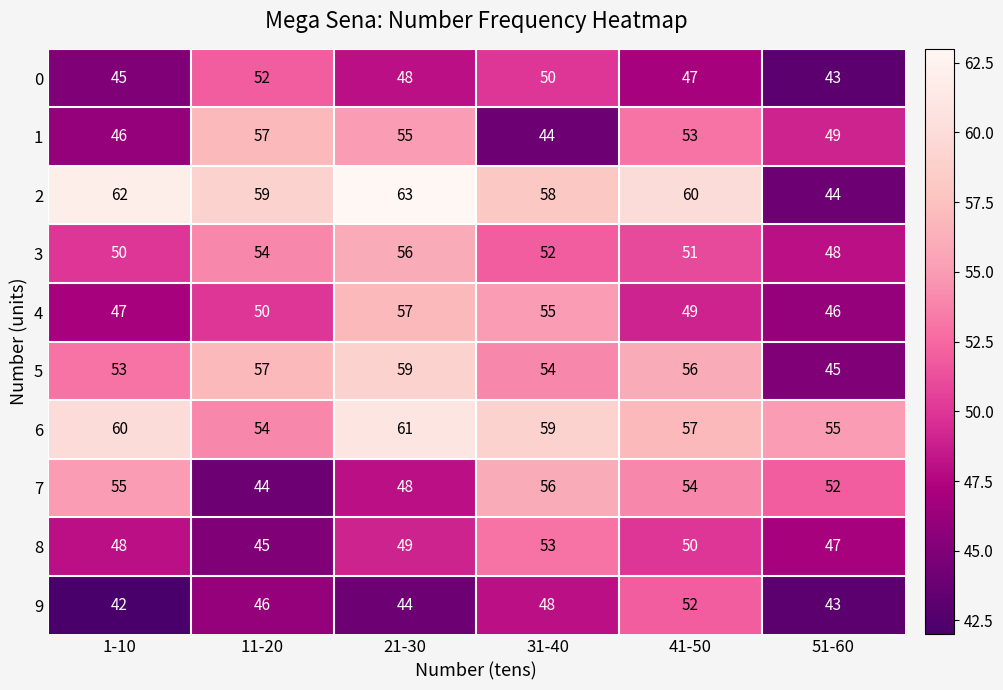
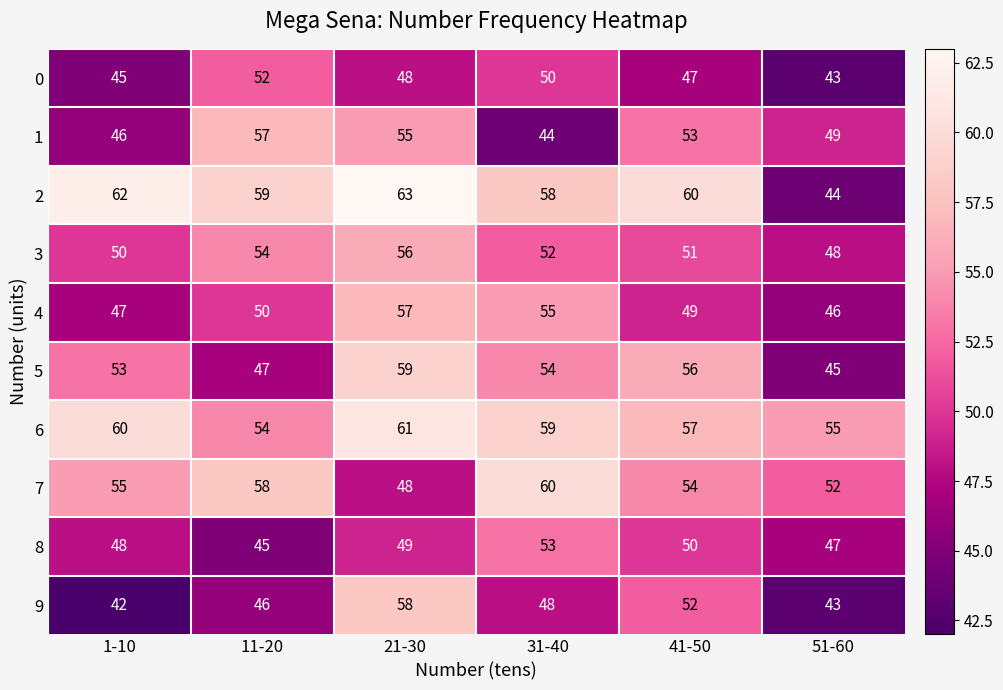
  {
    "0": {
      "1-10": 45,
      "11-20": 52,
      "21-30": 48,
      "31-40": 50,
      "41-50": 47,
      "51-60": 43
    },
    "1": {
      "1-10": 46,
      "11-20": 57,
      "21-30": 55,
      "31-40": 44,
      "41-50": 53,
      "51-60": 49
    },
    "2": {
      "1-10": 62,
      "11-20": 59,
      "21-30": 63,
      "31-40": 58,
      "41-50": 60,
      "51-60": 44
    },
    "3": {
      "1-10": 50,
      "11-20": 54,
      "21-30": 56,
      "31-40": 52,
      "41-50": 51,
      "51-60": 48
    },
    "4": {
      "1-10": 47,
      "11-20": 50,
      "21-30": 57,
      "31-40": 55,
      "41-50": 49,
      "51-60": 46
    },
    "5": {
      "1-10": 53,
-     "11-20": 57,
+     "11-20": 47,
      "21-30": 59,
      "31-40": 54,
      "41-50": 56,
      "51-60": 45
    },
    "6": {
      "1-10": 60,
      "11-20": 54,
      "21-30": 61,
      "31-40": 59,
      "41-50": 57,
      "51-60": 55
    },
    "7": {
      "1-10": 55,
-     "11-20": 44,
+     "11-20": 58,
      "21-30": 48,
-     "31-40": 56,
+     "31-40": 60,
      "41-50": 54,
      "51-60": 52
    },
    "8": {
      "1-10": 48,
      "11-20": 45,
      "21-30": 49,
      "31-40": 53,
      "41-50": 50,
      "51-60": 47
    },
    "9": {
      "1-10": 42,
      "11-20": 46,
-     "21-30": 44,
+     "21-30": 58,
      "31-40": 48,
      "41-50": 52,
      "51-60": 43
    }
  }
